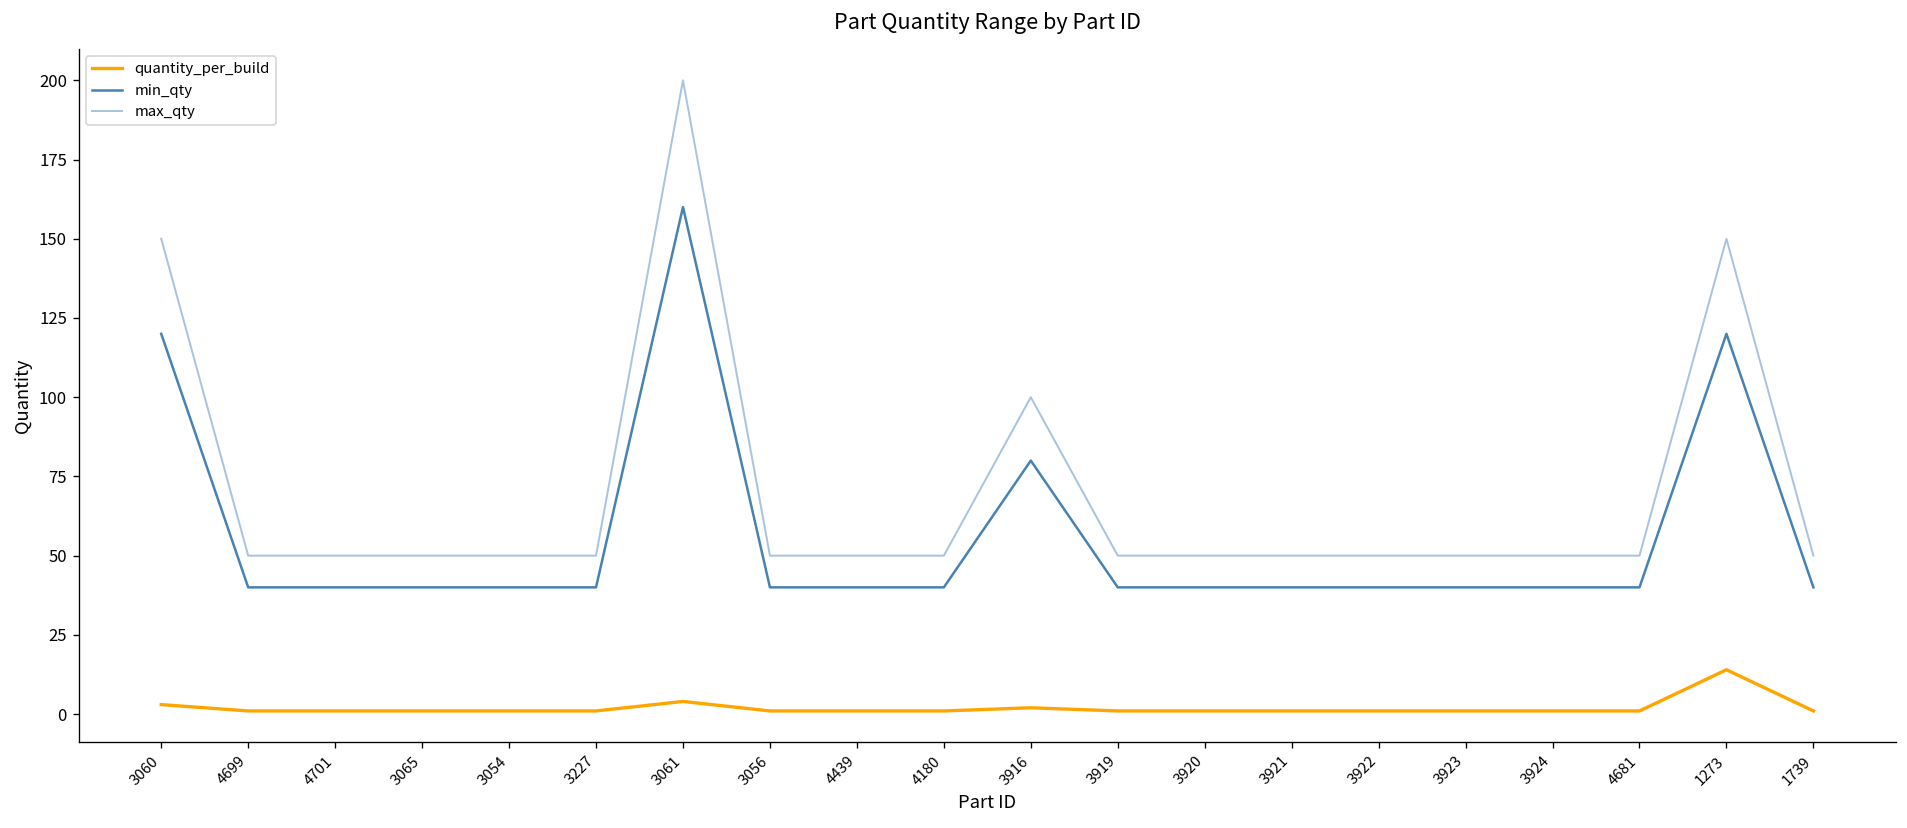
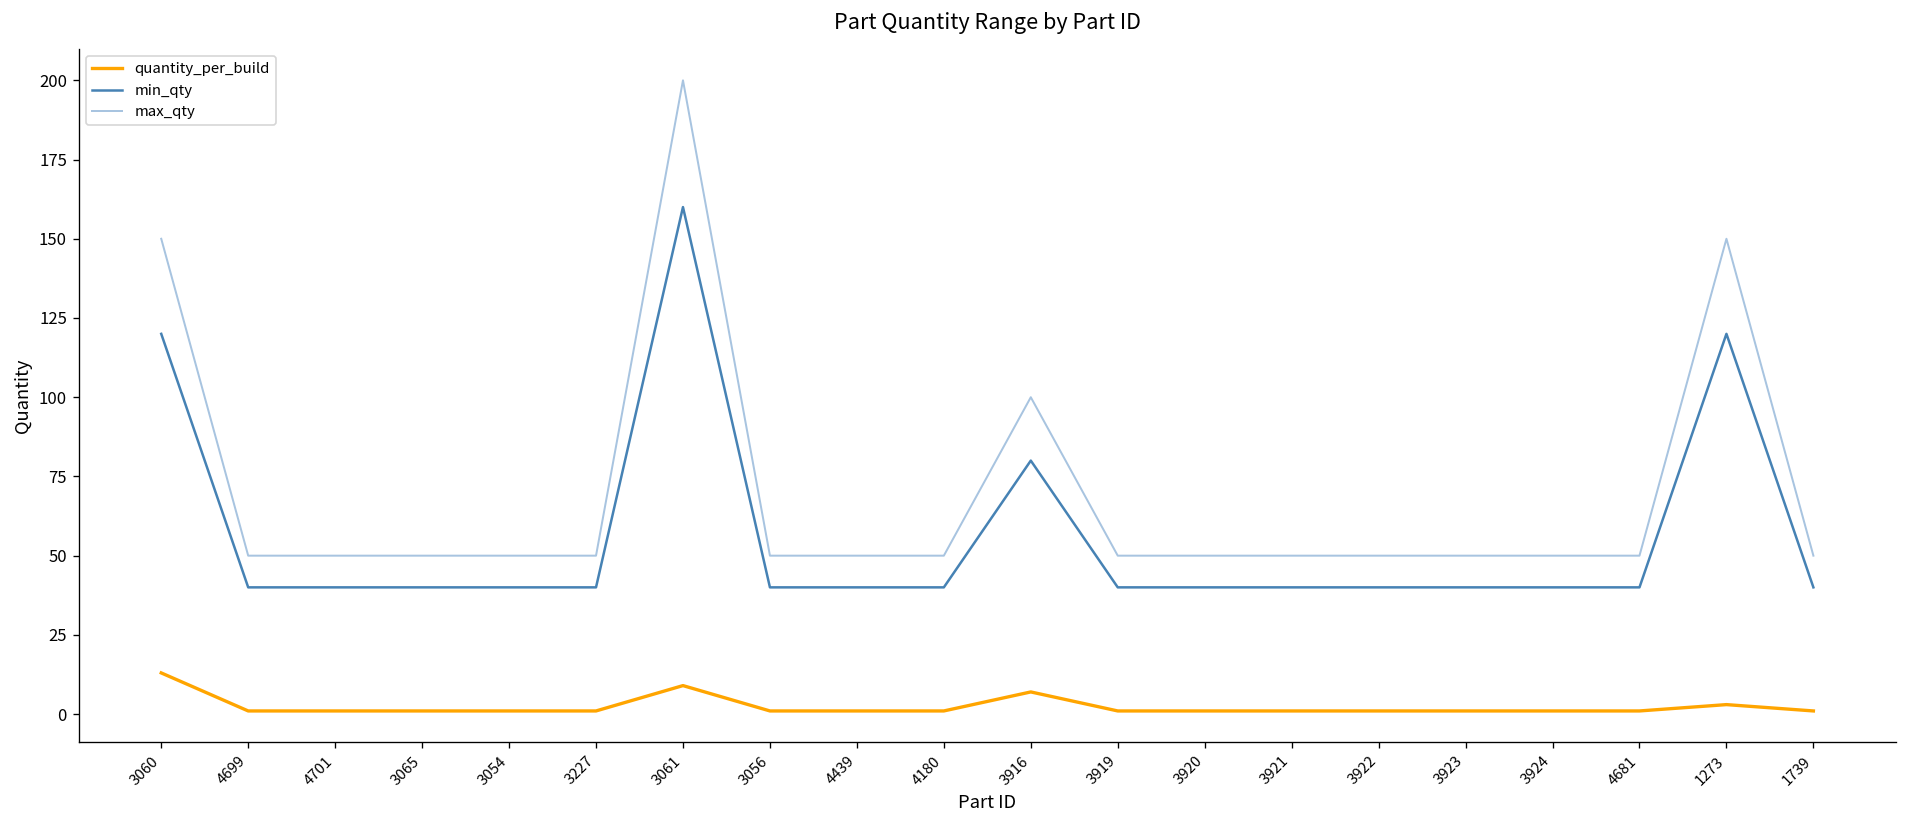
  {
    "quantity_per_build": {
-     "3060": 3,
+     "3060": 13,
      "4699": 1,
      "4701": 1,
      "3065": 1,
      "3054": 1,
      "3227": 1,
-     "3061": 4,
+     "3061": 9,
      "3056": 1,
      "4439": 1,
      "4180": 1,
-     "3916": 2,
+     "3916": 7,
      "3919": 1,
      "3920": 1,
      "3921": 1,
      "3922": 1,
      "3923": 1,
      "3924": 1,
      "4681": 1,
-     "1273": 14,
+     "1273": 3,
      "1739": 1
    },
    "min_qty": {
      "3060": 120,
      "4699": 40,
      "4701": 40,
      "3065": 40,
      "3054": 40,
      "3227": 40,
      "3061": 160,
      "3056": 40,
      "4439": 40,
      "4180": 40,
      "3916": 80,
      "3919": 40,
      "3920": 40,
      "3921": 40,
      "3922": 40,
      "3923": 40,
      "3924": 40,
      "4681": 40,
      "1273": 120,
      "1739": 40
    },
    "max_qty": {
      "3060": 150,
      "4699": 50,
      "4701": 50,
      "3065": 50,
      "3054": 50,
      "3227": 50,
      "3061": 200,
      "3056": 50,
      "4439": 50,
      "4180": 50,
      "3916": 100,
      "3919": 50,
      "3920": 50,
      "3921": 50,
      "3922": 50,
      "3923": 50,
      "3924": 50,
      "4681": 50,
      "1273": 150,
      "1739": 50
    }
  }
